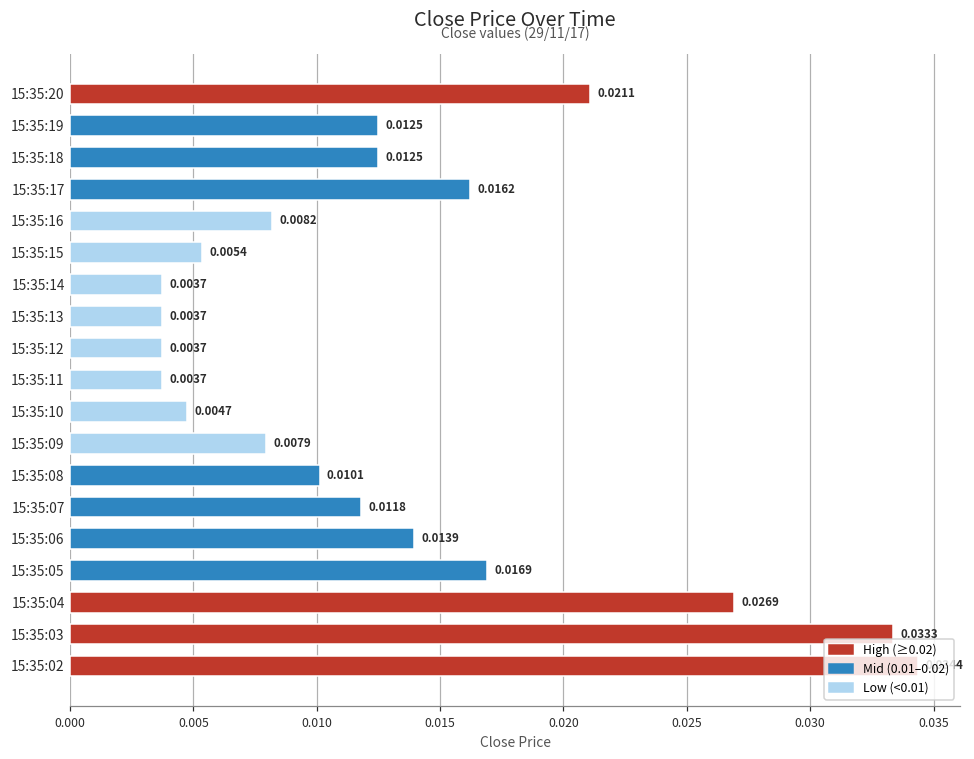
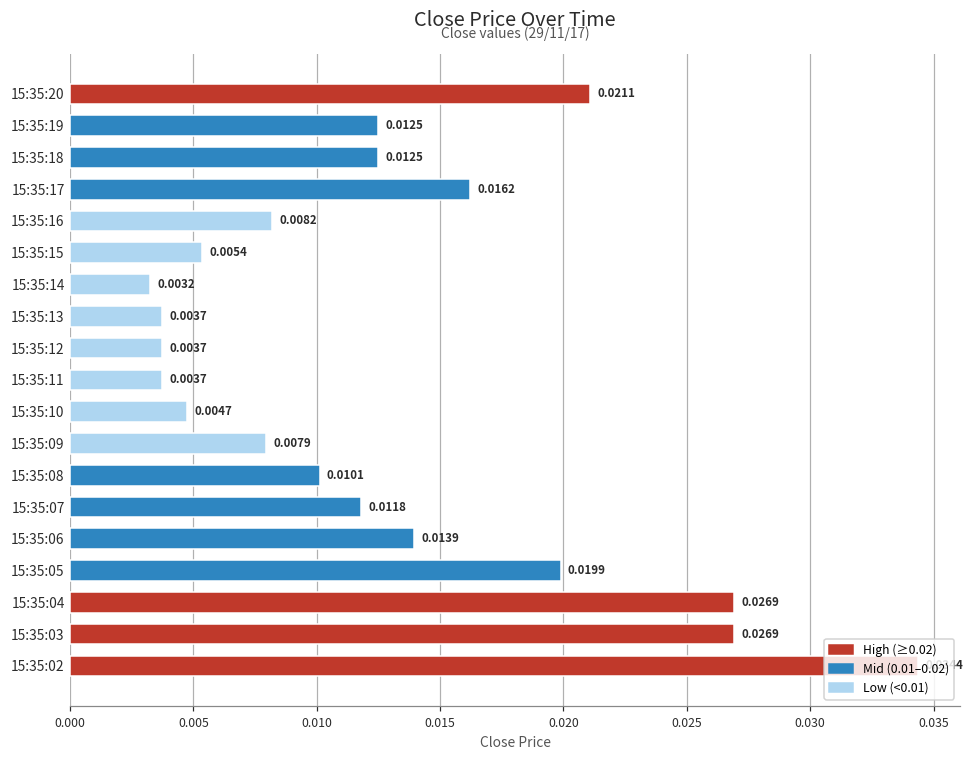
  {
    "15:35:20": 0.0211,
    "15:35:19": 0.0125,
    "15:35:18": 0.0125,
    "15:35:17": 0.0162,
    "15:35:16": 0.0082,
    "15:35:15": 0.0054,
-   "15:35:14": 0.0037,
+   "15:35:14": 0.0032,
    "15:35:13": 0.0037,
    "15:35:12": 0.0037,
    "15:35:11": 0.0037,
    "15:35:10": 0.0047,
    "15:35:09": 0.0079,
    "15:35:08": 0.0101,
    "15:35:07": 0.0118,
    "15:35:06": 0.0139,
-   "15:35:05": 0.0169,
+   "15:35:05": 0.0199,
    "15:35:04": 0.0269,
-   "15:35:03": 0.0333
+   "15:35:03": 0.0269
  }
